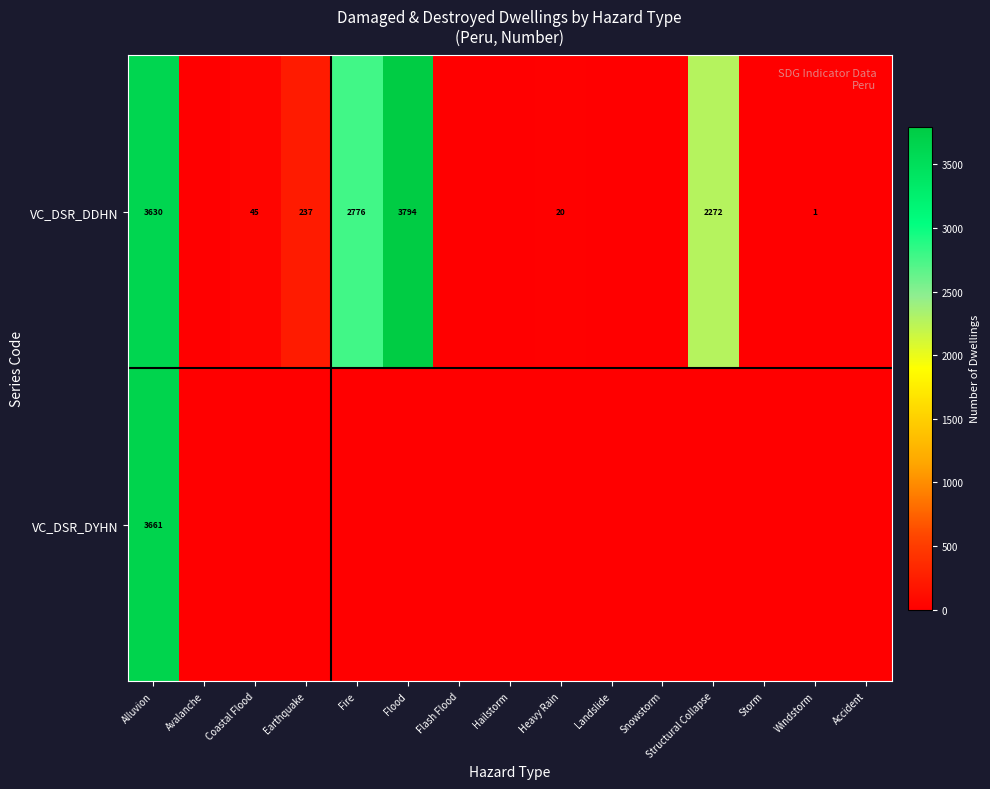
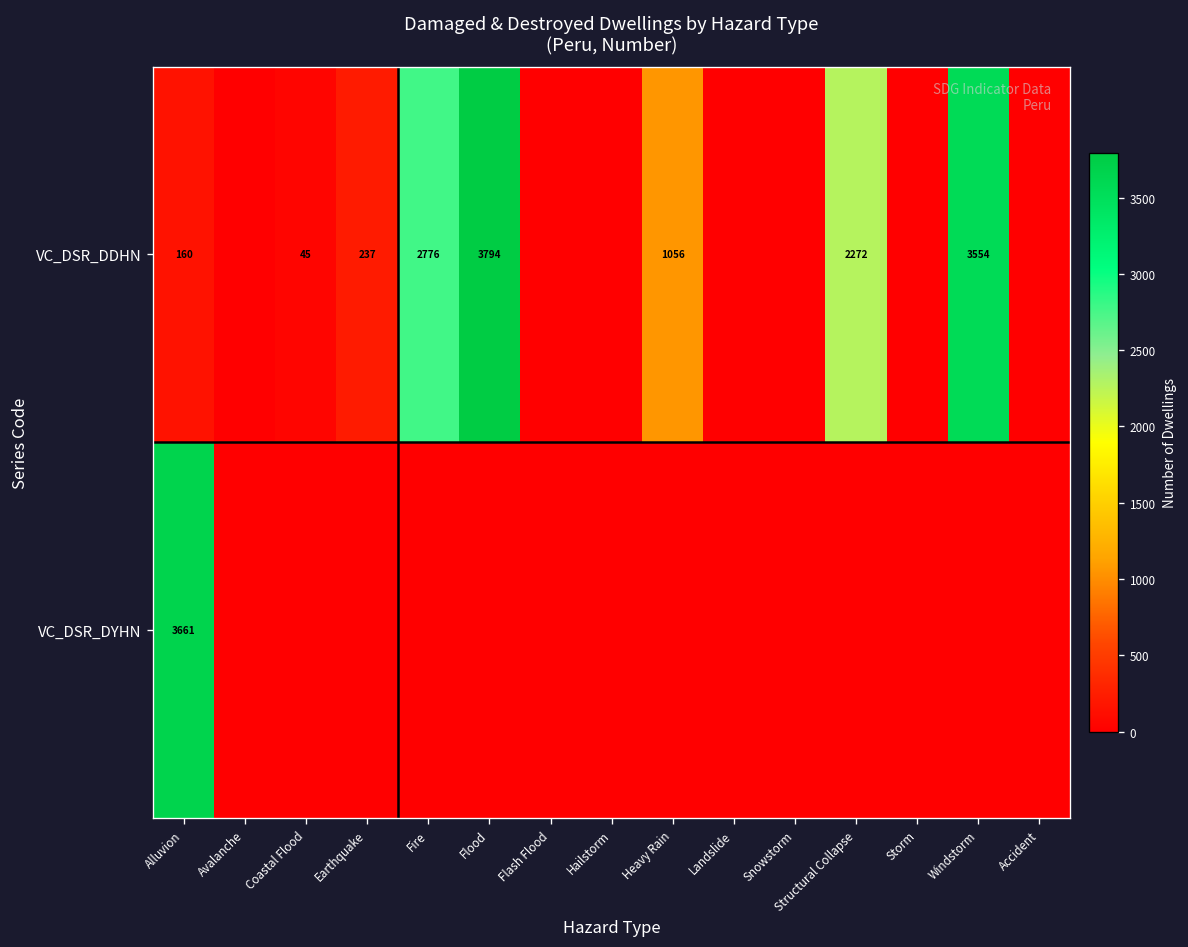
  {
    "VC_DSR_DDHN": {
-     "Alluvion": 3630,
+     "Alluvion": 160,
      "Coastal Flood": 45,
      "Earthquake": 237,
      "Fire": 2776,
      "Flood": 3794,
-     "Heavy Rain": 20,
+     "Heavy Rain": 1056,
      "Structural Collapse": 2272,
-     "Windstorm": 1
+     "Windstorm": 3554
    },
    "VC_DSR_DYHN": {
      "Alluvion": 3661
    }
  }
